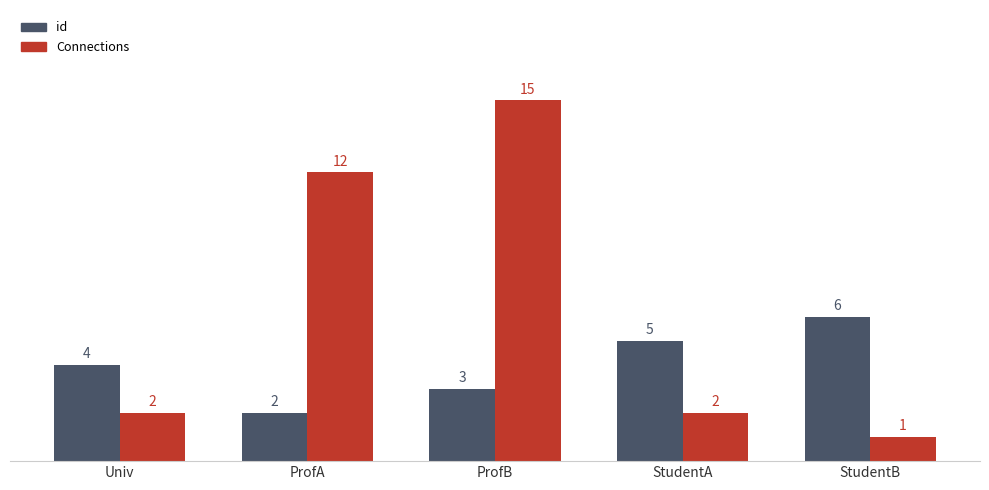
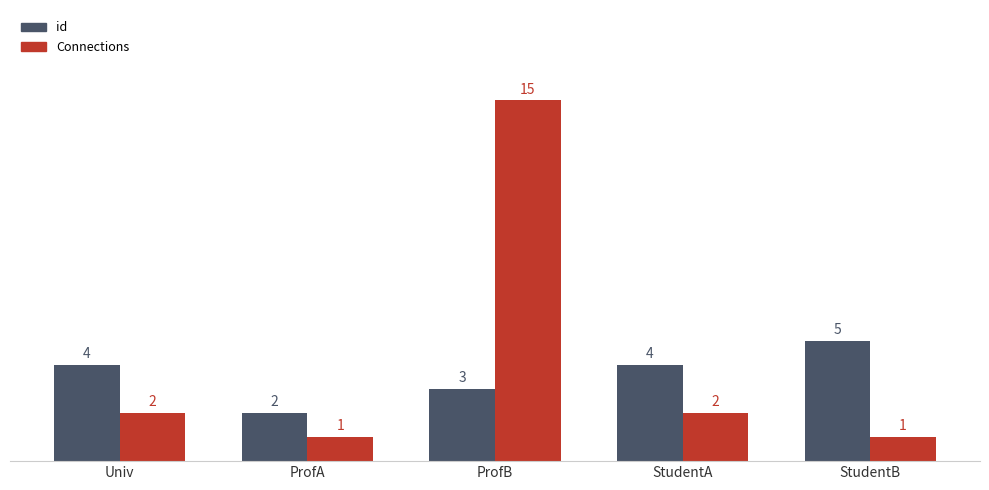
  {
    "id": {
      "Univ": 4,
      "ProfA": 2,
      "ProfB": 3,
-     "StudentA": 5,
-     "StudentB": 6
+     "StudentA": 4,
+     "StudentB": 5
    },
    "Connections": {
      "Univ": 2,
-     "ProfA": 12,
+     "ProfA": 1,
      "ProfB": 15,
      "StudentA": 2,
      "StudentB": 1
    }
  }
